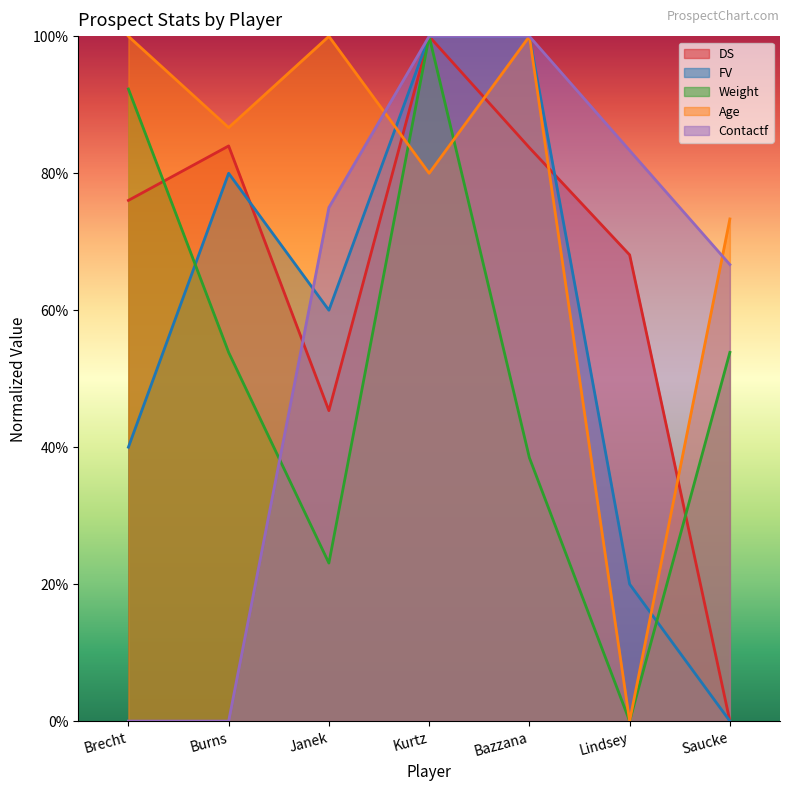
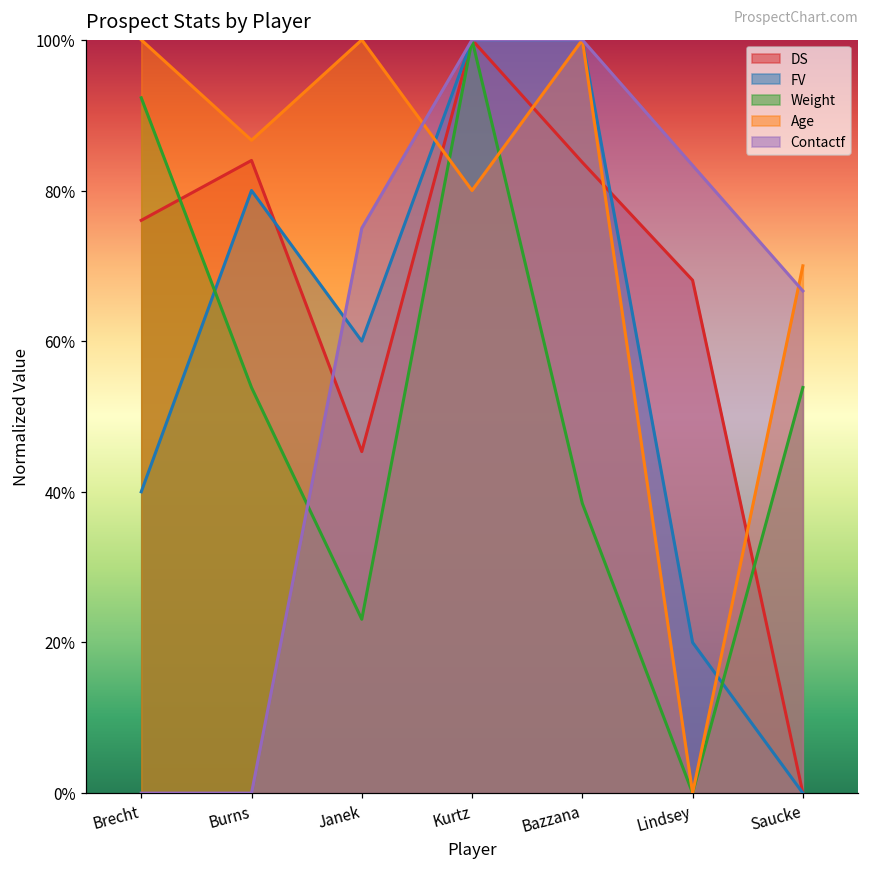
  {
    "DS": {
      "Brecht": "76%",
      "Burns": "84%",
      "Janek": "45%",
      "Bazzana": "84%",
      "Lindsey": "68%"
    },
    "FV": {
      "Brecht": "40%",
      "Burns": "80%",
      "Janek": "60%",
      "Lindsey": "20%"
    },
    "Weight": {
      "Brecht": "92%",
      "Burns": "54%",
      "Janek": "23%",
      "Bazzana": "38%",
      "Saucke": "54%"
    },
    "Age": {
      "Brecht": "100%",
      "Burns": "87%",
      "Janek": "100%",
      "Kurtz": "80%",
-     "Saucke": "73%"
+     "Saucke": "70%"
    },
    "Contactf": {
      "Brecht": "0%",
      "Burns": "0%",
      "Janek": "75%",
      "Lindsey": "83%",
      "Saucke": "67%"
    }
  }
